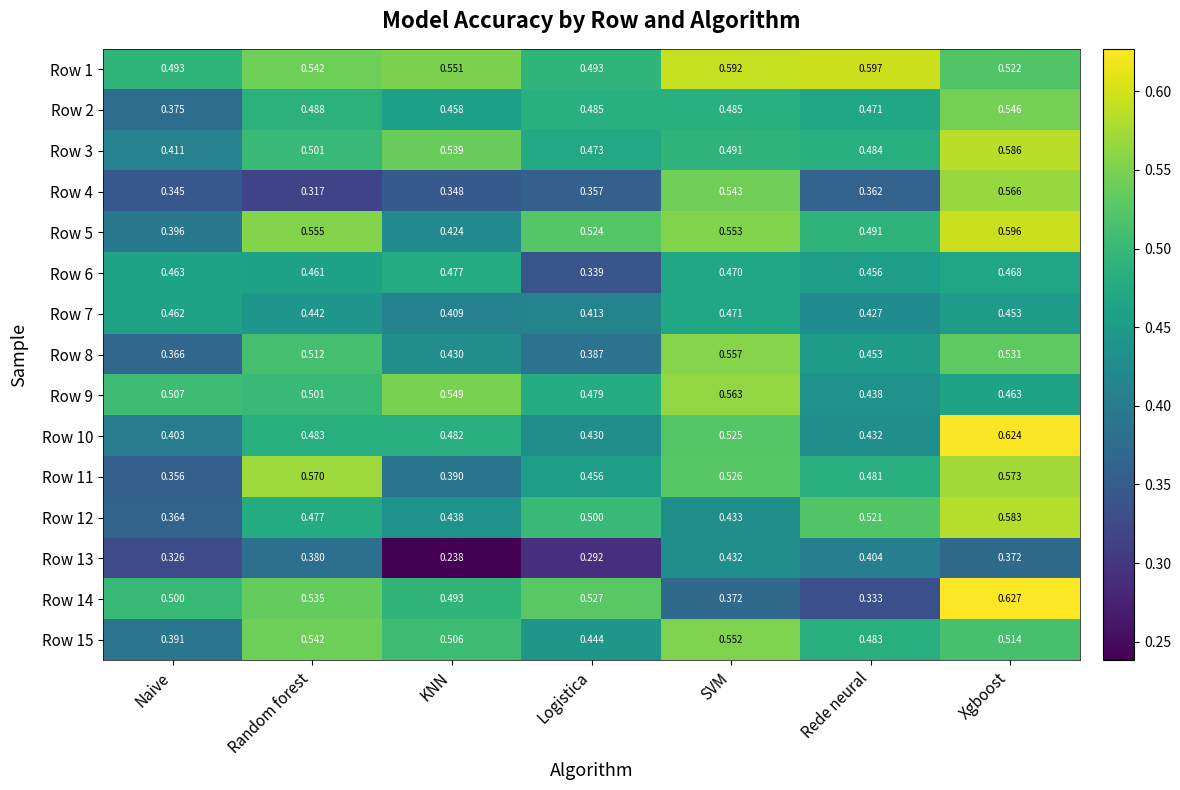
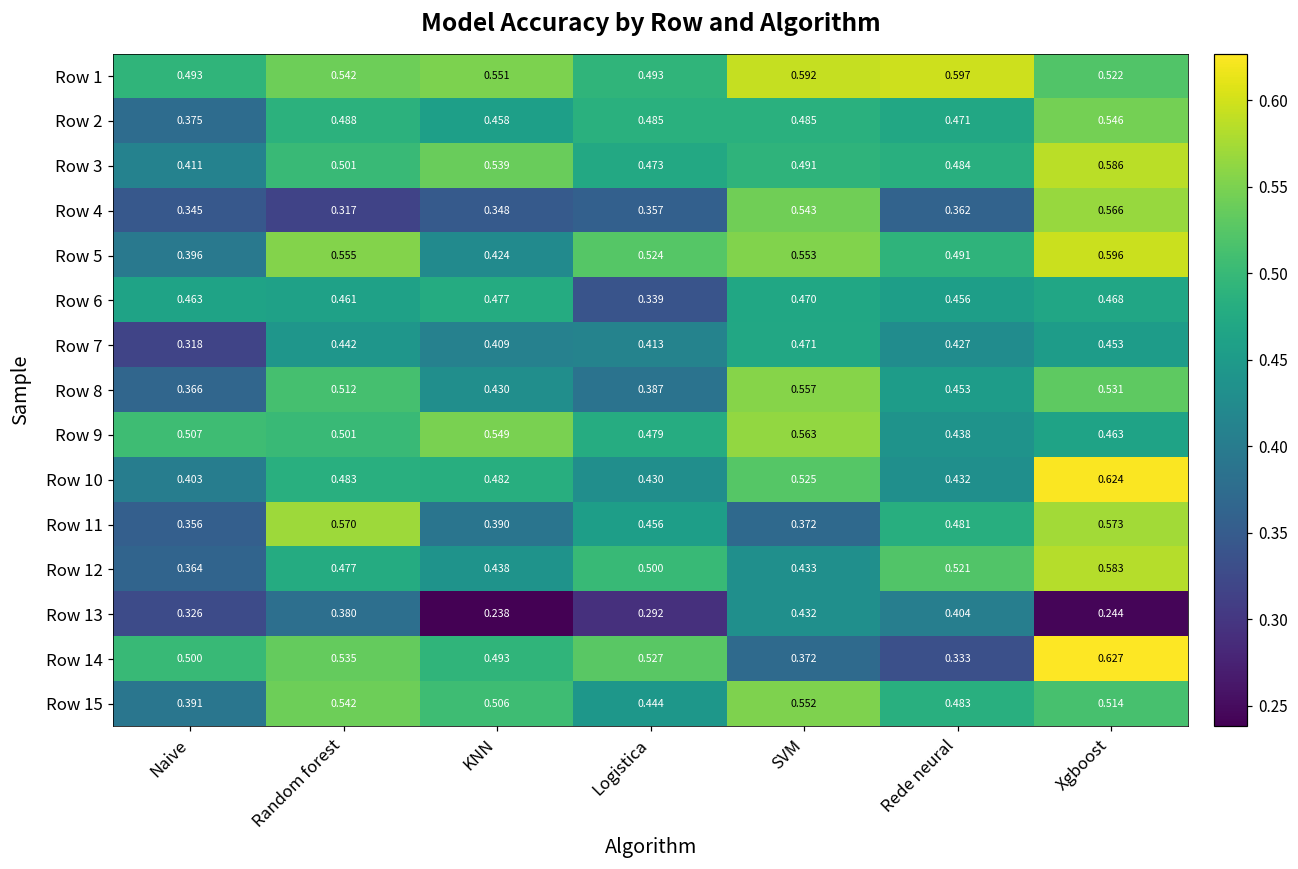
  {
    "Row 1": {
      "Naive": 0.493,
      "Random forest": 0.542,
      "KNN": 0.551,
      "Logistica": 0.493,
      "SVM": 0.592,
      "Rede neural": 0.597,
      "Xgboost": 0.522
    },
    "Row 2": {
      "Naive": 0.375,
      "Random forest": 0.488,
      "KNN": 0.458,
      "Logistica": 0.485,
      "SVM": 0.485,
      "Rede neural": 0.471,
      "Xgboost": 0.546
    },
    "Row 3": {
      "Naive": 0.411,
      "Random forest": 0.501,
      "KNN": 0.539,
      "Logistica": 0.473,
      "SVM": 0.491,
      "Rede neural": 0.484,
      "Xgboost": 0.586
    },
    "Row 4": {
      "Naive": 0.345,
      "Random forest": 0.317,
      "KNN": 0.348,
      "Logistica": 0.357,
      "SVM": 0.543,
      "Rede neural": 0.362,
      "Xgboost": 0.566
    },
    "Row 5": {
      "Naive": 0.396,
      "Random forest": 0.555,
      "KNN": 0.424,
      "Logistica": 0.524,
      "SVM": 0.553,
      "Rede neural": 0.491,
      "Xgboost": 0.596
    },
    "Row 6": {
      "Naive": 0.463,
      "Random forest": 0.461,
      "KNN": 0.477,
      "Logistica": 0.339,
      "SVM": 0.470,
      "Rede neural": 0.456,
      "Xgboost": 0.468
    },
    "Row 7": {
-     "Naive": 0.462,
+     "Naive": 0.318,
      "Random forest": 0.442,
      "KNN": 0.409,
      "Logistica": 0.413,
      "SVM": 0.471,
      "Rede neural": 0.427,
      "Xgboost": 0.453
    },
    "Row 8": {
      "Naive": 0.366,
      "Random forest": 0.512,
      "KNN": 0.430,
      "Logistica": 0.387,
      "SVM": 0.557,
      "Rede neural": 0.453,
      "Xgboost": 0.531
    },
    "Row 9": {
      "Naive": 0.507,
      "Random forest": 0.501,
      "KNN": 0.549,
      "Logistica": 0.479,
      "SVM": 0.563,
      "Rede neural": 0.438,
      "Xgboost": 0.463
    },
    "Row 10": {
      "Naive": 0.403,
      "Random forest": 0.483,
      "KNN": 0.482,
      "Logistica": 0.430,
      "SVM": 0.525,
      "Rede neural": 0.432,
      "Xgboost": 0.624
    },
    "Row 11": {
      "Naive": 0.356,
      "Random forest": 0.570,
      "KNN": 0.390,
      "Logistica": 0.456,
-     "SVM": 0.526,
+     "SVM": 0.372,
      "Rede neural": 0.481,
      "Xgboost": 0.573
    },
    "Row 12": {
      "Naive": 0.364,
      "Random forest": 0.477,
      "KNN": 0.438,
      "Logistica": 0.500,
      "SVM": 0.433,
      "Rede neural": 0.521,
      "Xgboost": 0.583
    },
    "Row 13": {
      "Naive": 0.326,
      "Random forest": 0.380,
      "KNN": 0.238,
      "Logistica": 0.292,
      "SVM": 0.432,
      "Rede neural": 0.404,
-     "Xgboost": 0.372
+     "Xgboost": 0.244
    },
    "Row 14": {
      "Naive": 0.500,
      "Random forest": 0.535,
      "KNN": 0.493,
      "Logistica": 0.527,
      "SVM": 0.372,
      "Rede neural": 0.333,
      "Xgboost": 0.627
    },
    "Row 15": {
      "Naive": 0.391,
      "Random forest": 0.542,
      "KNN": 0.506,
      "Logistica": 0.444,
      "SVM": 0.552,
      "Rede neural": 0.483,
      "Xgboost": 0.514
    }
  }
